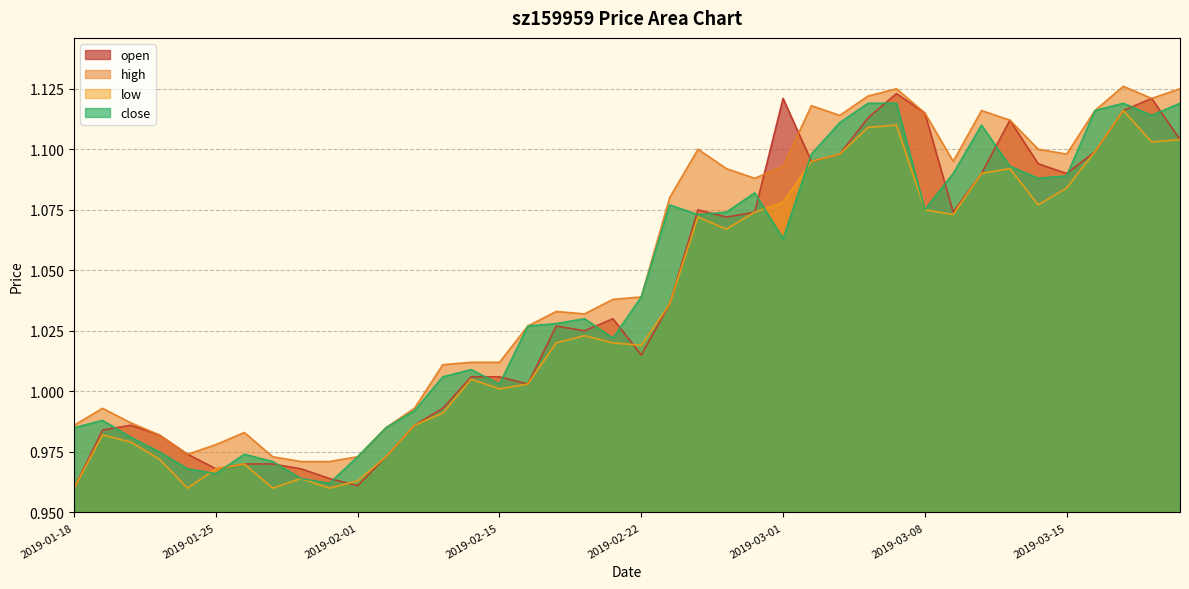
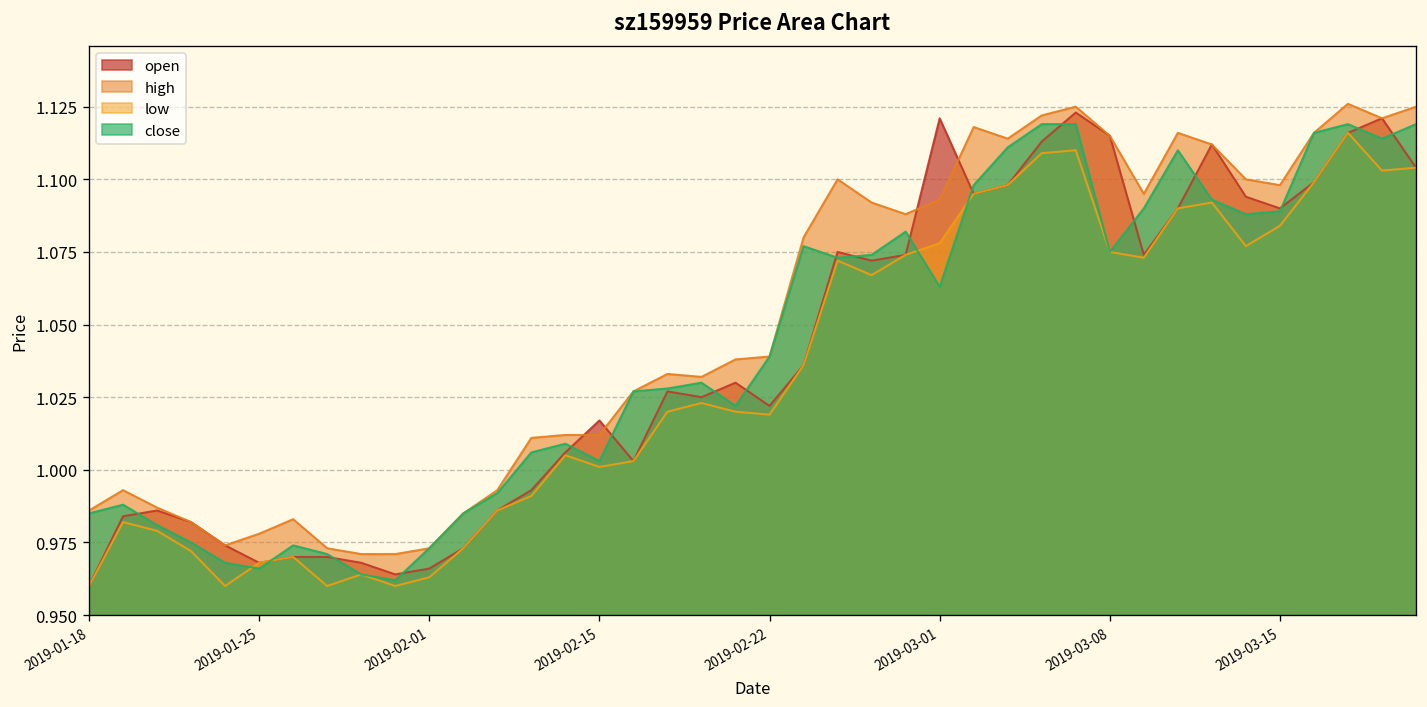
  {
    "open": {
-     "2019-02-01": 0.961,
-     "2019-02-15": 1.006,
-     "2019-02-22": 1.015,
+     "2019-02-01": 0.966,
+     "2019-02-15": 1.017,
+     "2019-02-22": 1.022,
      "2019-03-01": 1.121
    },
    "close": {
      "2019-01-25": 0.966,
      "2019-02-15": 1.003,
      "2019-03-01": 1.063
    }
  }
